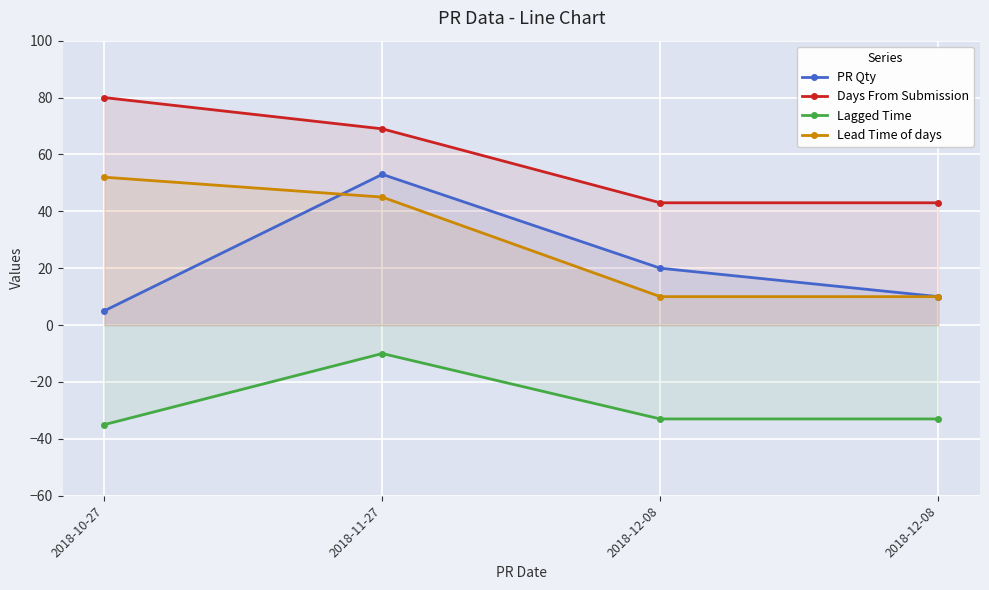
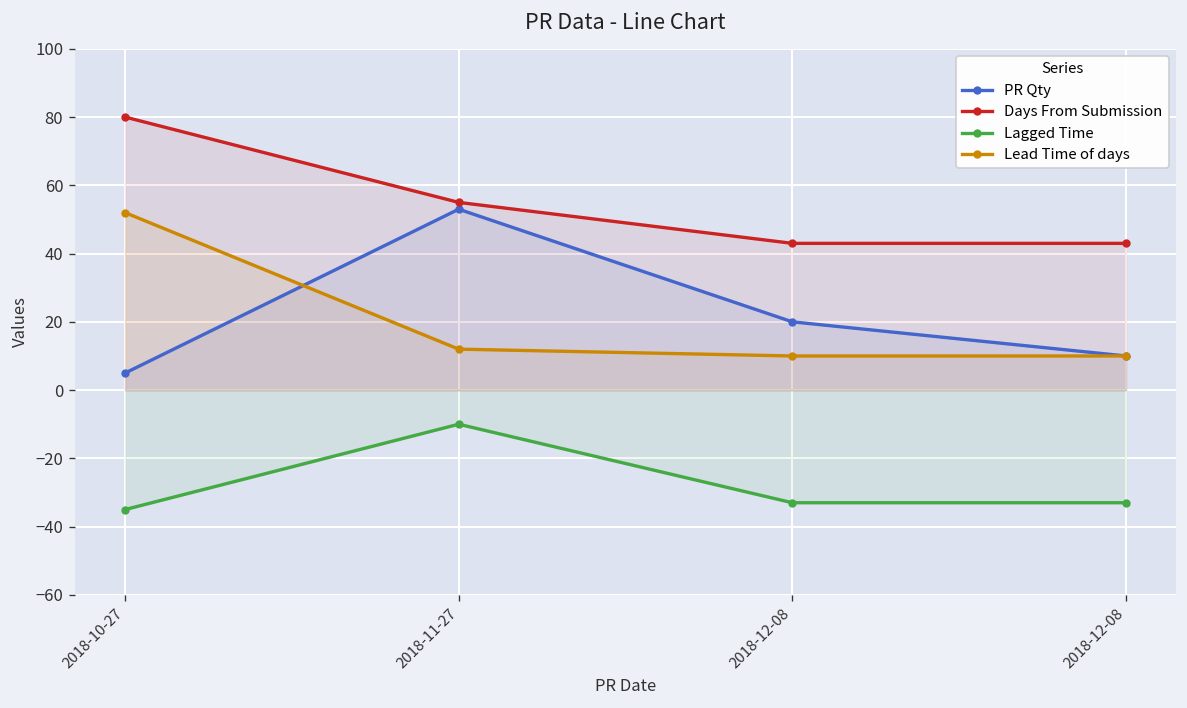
  {
    "PR Qty": {
      "2018-10-27": 5,
      "2018-11-27": 53
    },
    "Days From Submission": {
      "2018-10-27": 80,
-     "2018-11-27": 69
+     "2018-11-27": 55
    },
    "Lead Time of days": {
      "2018-10-27": 52,
-     "2018-11-27": 45
+     "2018-11-27": 12
    }
  }
